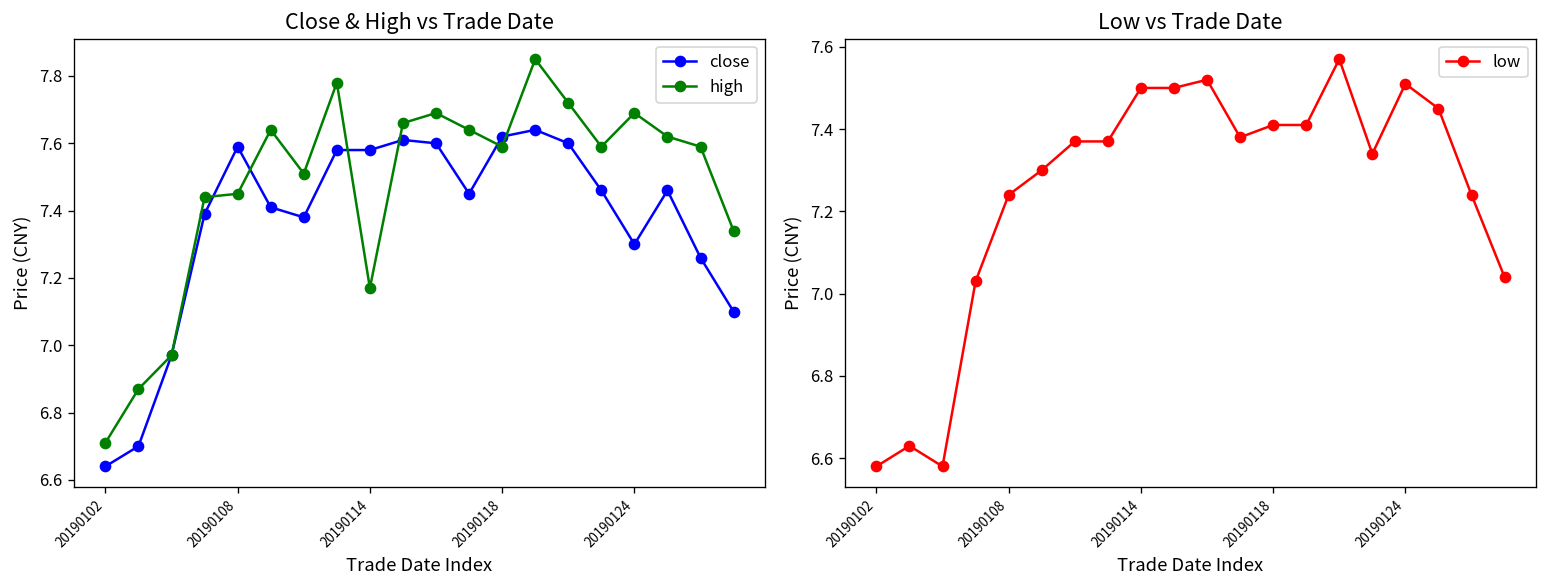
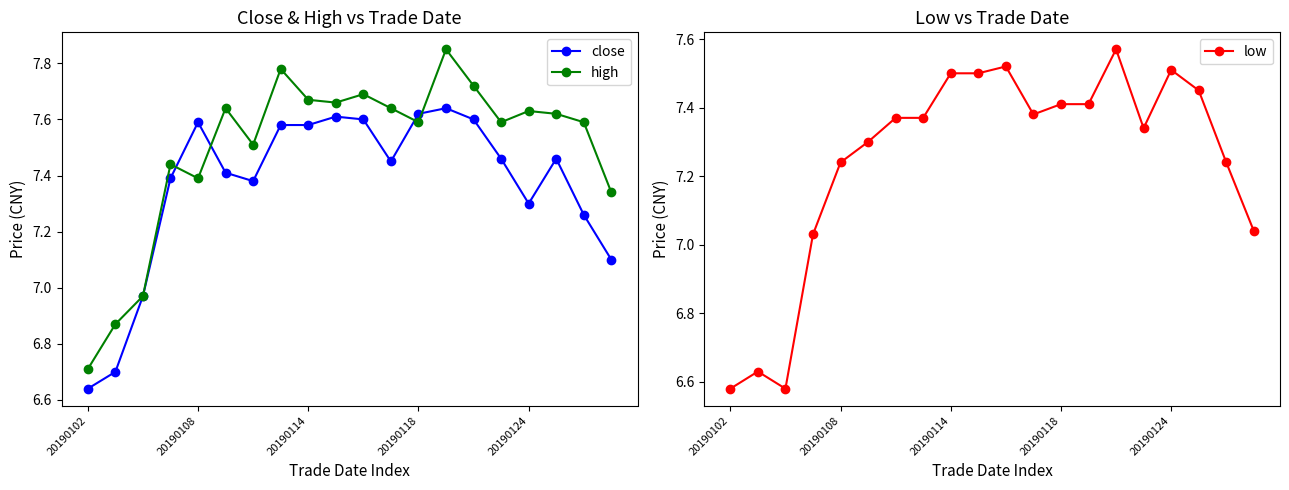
  {
    "Close & High vs Trade Date": {
      "close": {
        "20190102": 6.64,
        "20190108": 7.59,
        "20190114": 7.58,
        "20190118": 7.62,
        "20190124": 7.30
      },
      "high": {
        "20190102": 6.71,
-       "20190108": 7.45,
-       "20190114": 7.17,
+       "20190108": 7.39,
+       "20190114": 7.67,
        "20190118": 7.59,
-       "20190124": 7.69
+       "20190124": 7.63
      }
    },
    "Low vs Trade Date": {
      "20190102": 6.58,
      "20190108": 7.24,
      "20190114": 7.50,
      "20190118": 7.41,
      "20190124": 7.51
    }
  }
